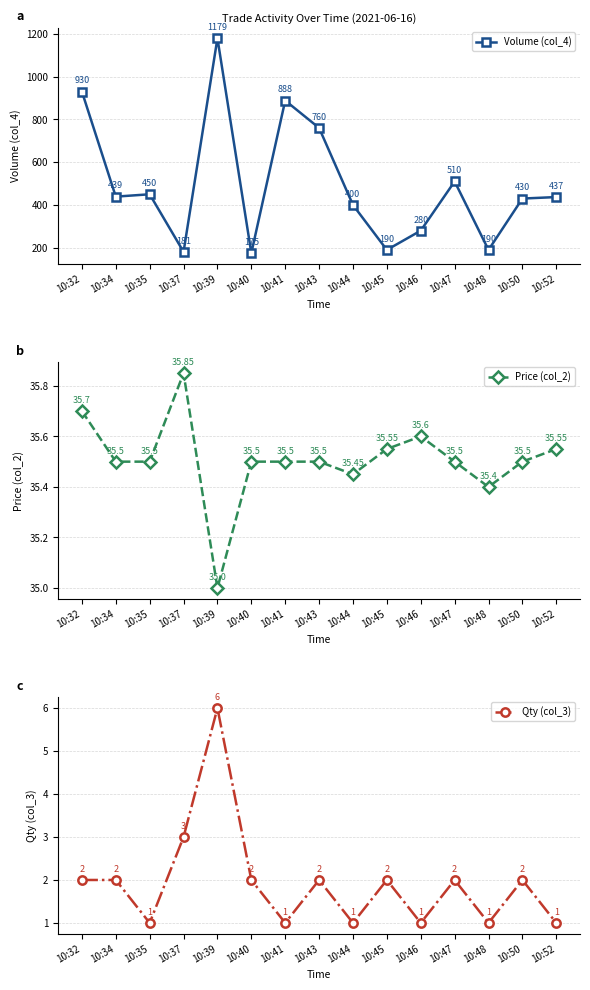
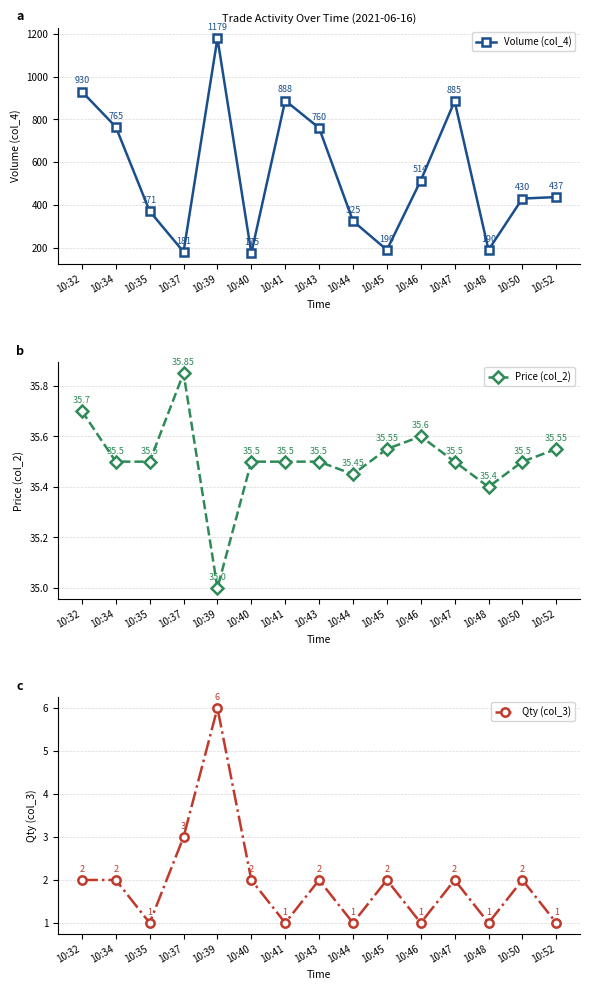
  {
    "Trade Activity Over Time (2021-06-16)": {
      "10:32": 930,
-     "10:34": 439,
-     "10:35": 450,
+     "10:34": 765,
+     "10:35": 371,
      "10:37": 181,
      "10:39": 1179,
      "10:40": 175,
      "10:41": 888,
      "10:43": 760,
-     "10:44": 400,
+     "10:44": 325,
      "10:45": 190,
-     "10:46": 280,
-     "10:47": 510,
+     "10:46": 514,
+     "10:47": 885,
      "10:48": 190,
      "10:50": 430,
      "10:52": 437
    }
  }
